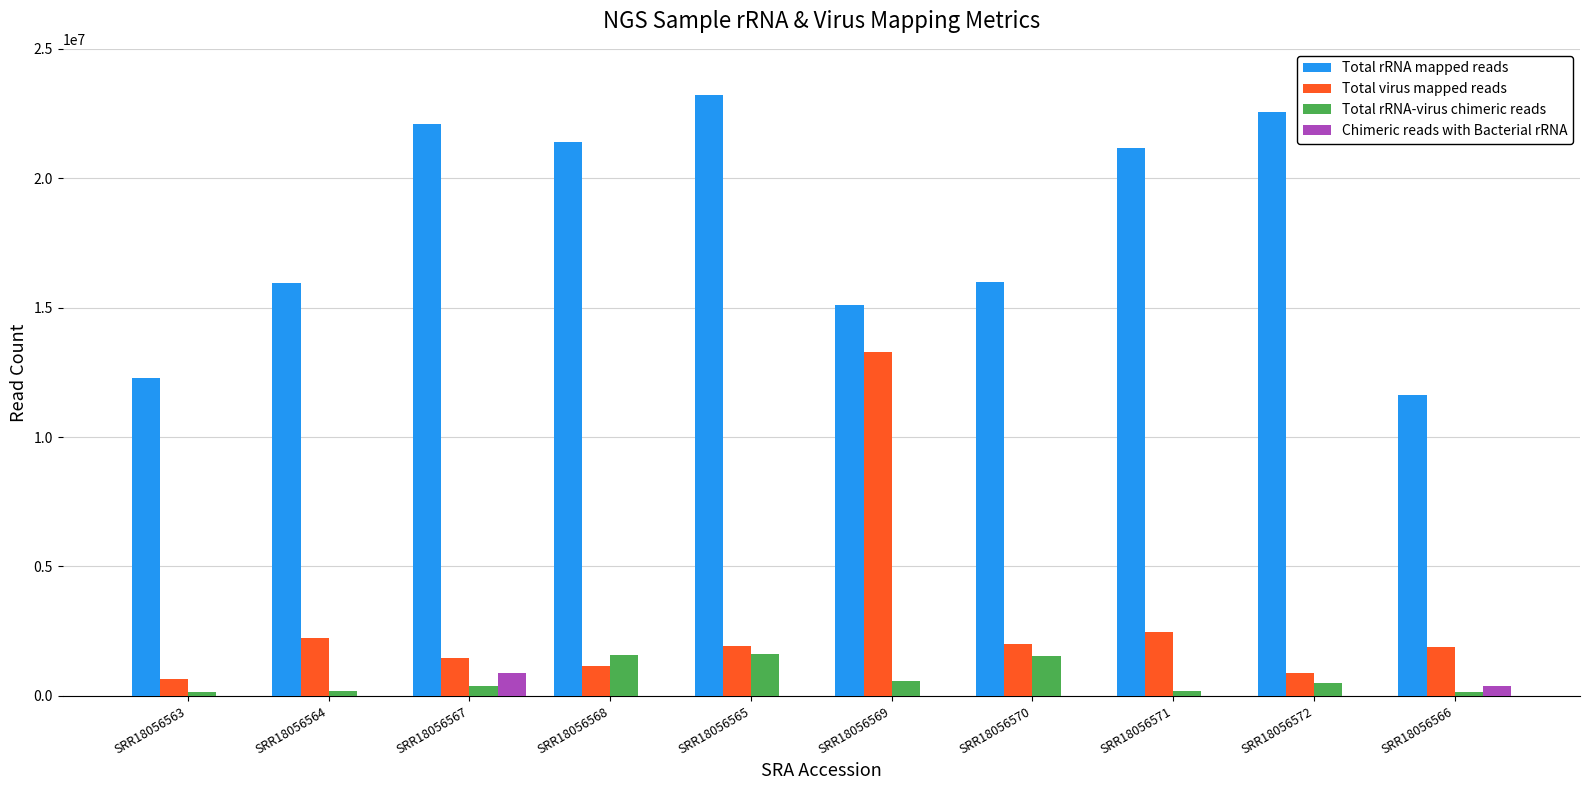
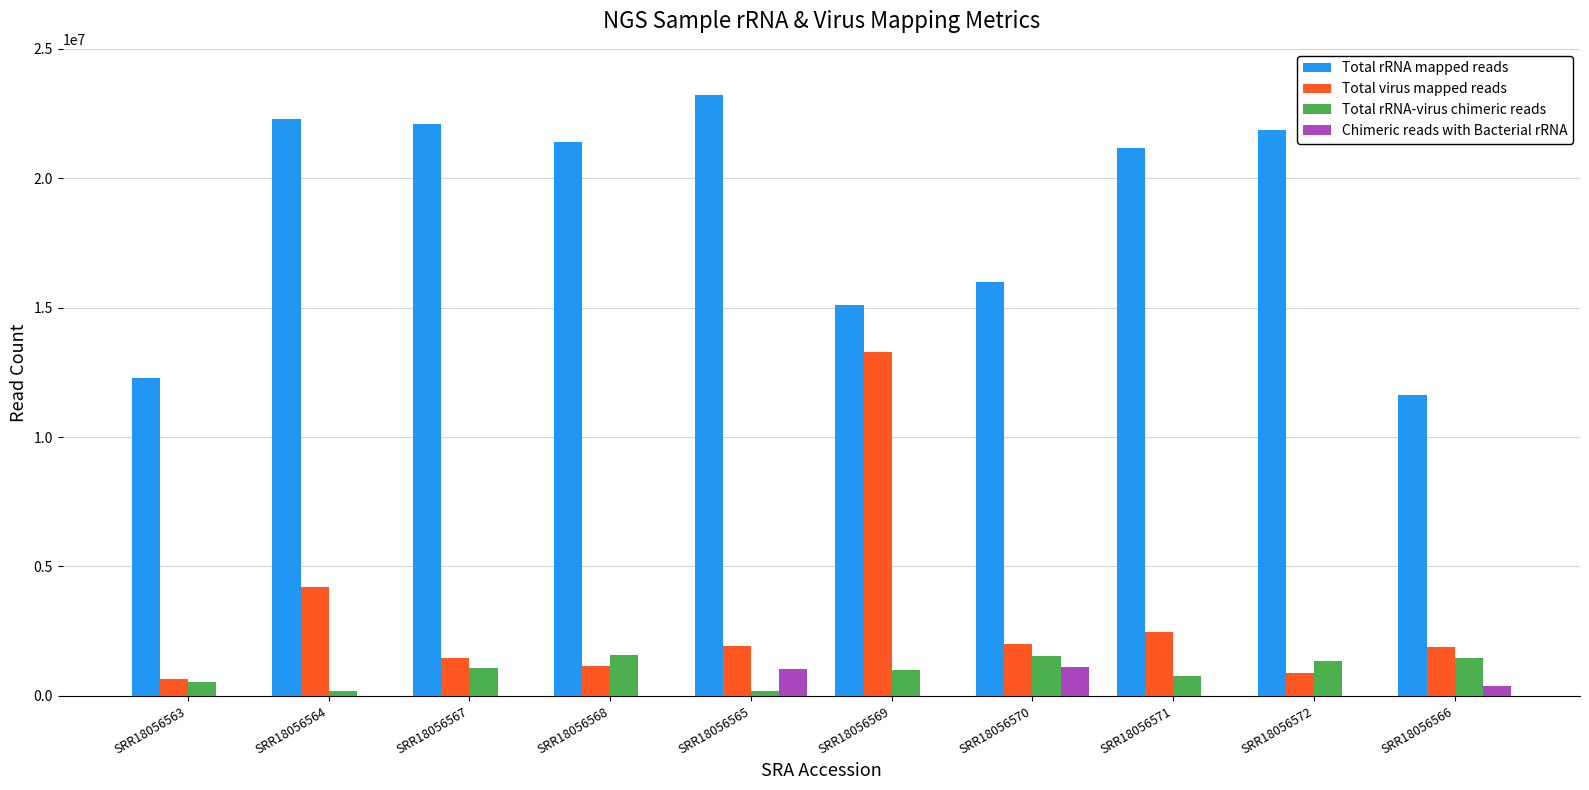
  {
    "Total rRNA mapped reads": {
      "SRR18056563": 12300000,
-     "SRR18056564": 16000000,
+     "SRR18056564": 22300000,
      "SRR18056567": 22100000,
      "SRR18056568": 21400000,
      "SRR18056565": 23200000,
      "SRR18056569": 15100000,
      "SRR18056570": 16000000,
      "SRR18056571": 21200000,
-     "SRR18056572": 22500000,
+     "SRR18056572": 21900000,
      "SRR18056566": 11600000
    },
    "Total virus mapped reads": {
      "SRR18056563": 700000,
-     "SRR18056564": 2200000,
+     "SRR18056564": 4200000,
      "SRR18056567": 1400000,
      "SRR18056568": 1200000,
      "SRR18056565": 1900000,
      "SRR18056569": 13300000,
      "SRR18056570": 2000000,
      "SRR18056571": 2500000,
      "SRR18056572": 900000,
      "SRR18056566": 1900000
    },
    "Total rRNA-virus chimeric reads": {
-     "SRR18056563": 200000,
+     "SRR18056563": 600000,
      "SRR18056564": 200000,
-     "SRR18056567": 400000,
+     "SRR18056567": 1100000,
      "SRR18056568": 1600000,
-     "SRR18056565": 1600000,
-     "SRR18056569": 600000,
+     "SRR18056565": 200000,
+     "SRR18056569": 1000000,
      "SRR18056570": 1500000,
-     "SRR18056571": 200000,
-     "SRR18056572": 500000,
-     "SRR18056566": 100000
+     "SRR18056571": 800000,
+     "SRR18056572": 1400000,
+     "SRR18056566": 1400000
    },
    "Chimeric reads with Bacterial rRNA": {
-     "SRR18056567": 900000,
-     "SRR18056565": 0,
-     "SRR18056570": 0,
+     "SRR18056567": 0,
+     "SRR18056565": 1100000,
+     "SRR18056570": 1100000,
      "SRR18056566": 400000
    }
  }
